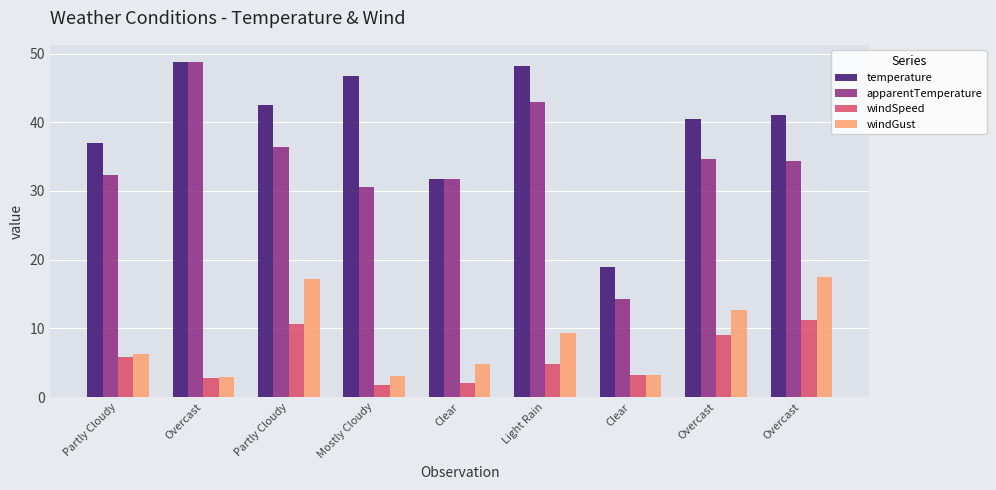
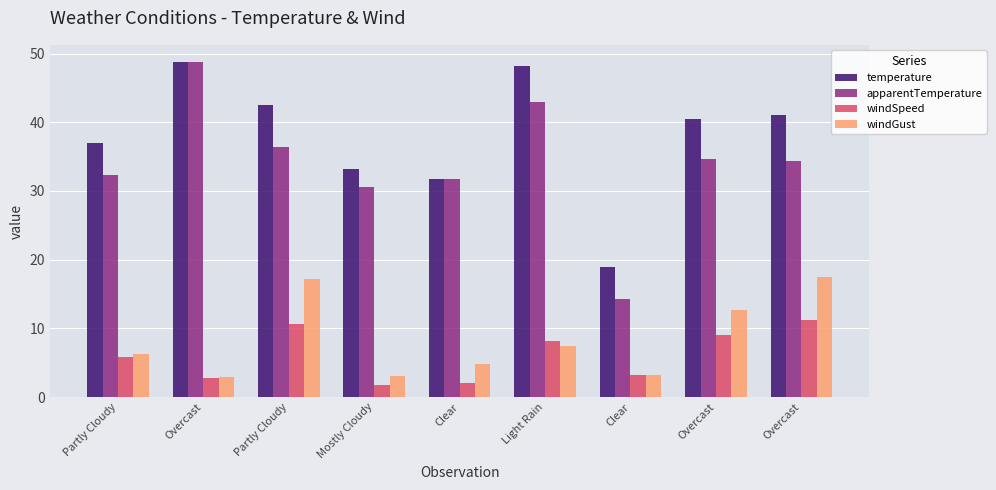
  {
    "temperature": {
-     "Mostly Cloudy": 47,
+     "Mostly Cloudy": 33,
      "Light Rain": 48
    },
    "apparentTemperature": {
      "Mostly Cloudy": 31,
      "Light Rain": 43
    },
    "windSpeed": {
      "Mostly Cloudy": 2,
-     "Light Rain": 5
+     "Light Rain": 8
    },
    "windGust": {
      "Mostly Cloudy": 3,
-     "Light Rain": 9
+     "Light Rain": 7
    }
  }
